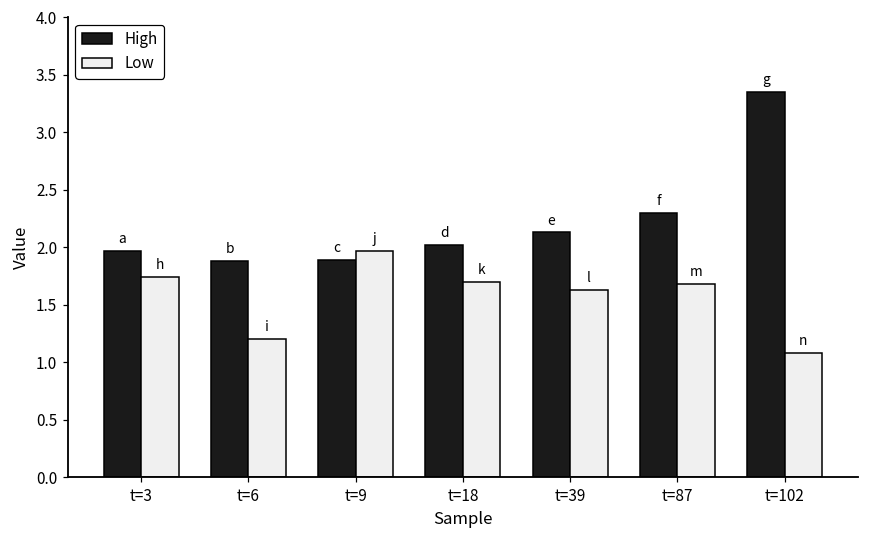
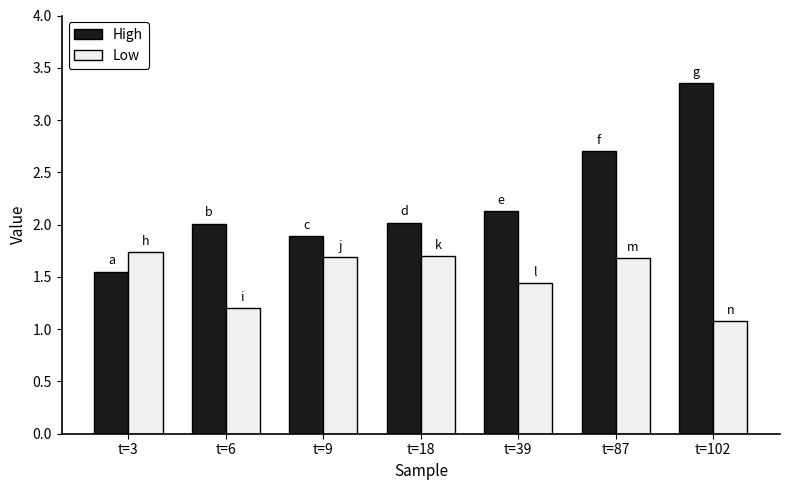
  {
    "High": {
-     "t=3": 1.97,
-     "t=6": 1.88,
+     "t=3": 1.55,
+     "t=6": 2.01,
      "t=9": 1.89,
      "t=18": 2.02,
      "t=39": 2.13,
-     "t=87": 2.3,
+     "t=87": 2.7,
      "t=102": 3.35
    },
    "Low": {
      "t=3": 1.74,
      "t=6": 1.20,
-     "t=9": 1.97,
+     "t=9": 1.69,
      "t=18": 1.70,
-     "t=39": 1.63,
+     "t=39": 1.44,
      "t=87": 1.68,
      "t=102": 1.08
    }
  }
